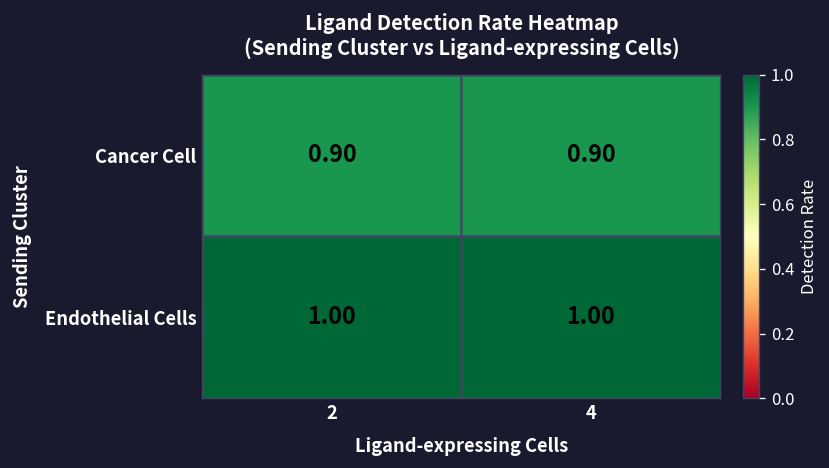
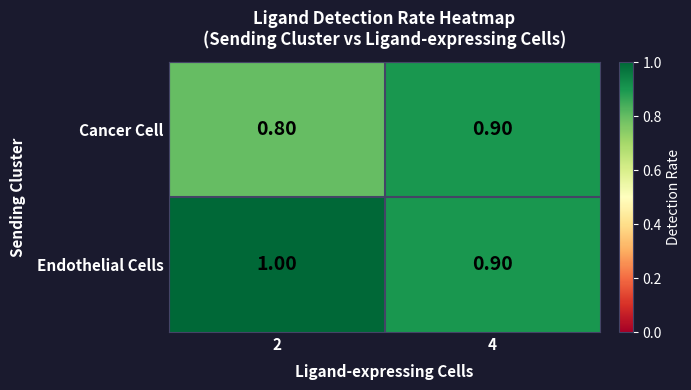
  {
    "Cancer Cell": {
-     "2": 0.90,
+     "2": 0.80,
      "4": 0.90
    },
    "Endothelial Cells": {
      "2": 1.00,
-     "4": 1.00
+     "4": 0.90
    }
  }
